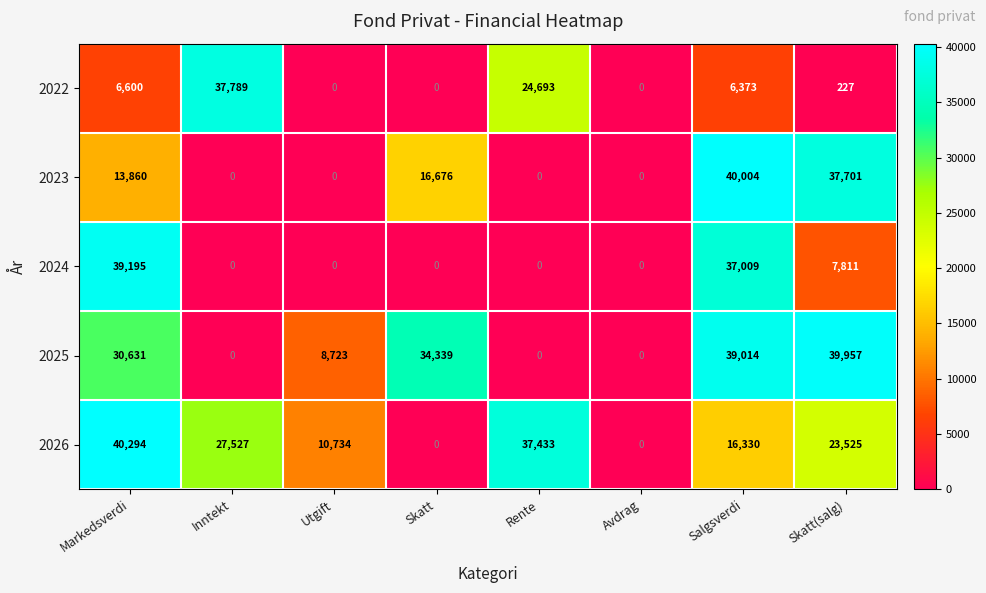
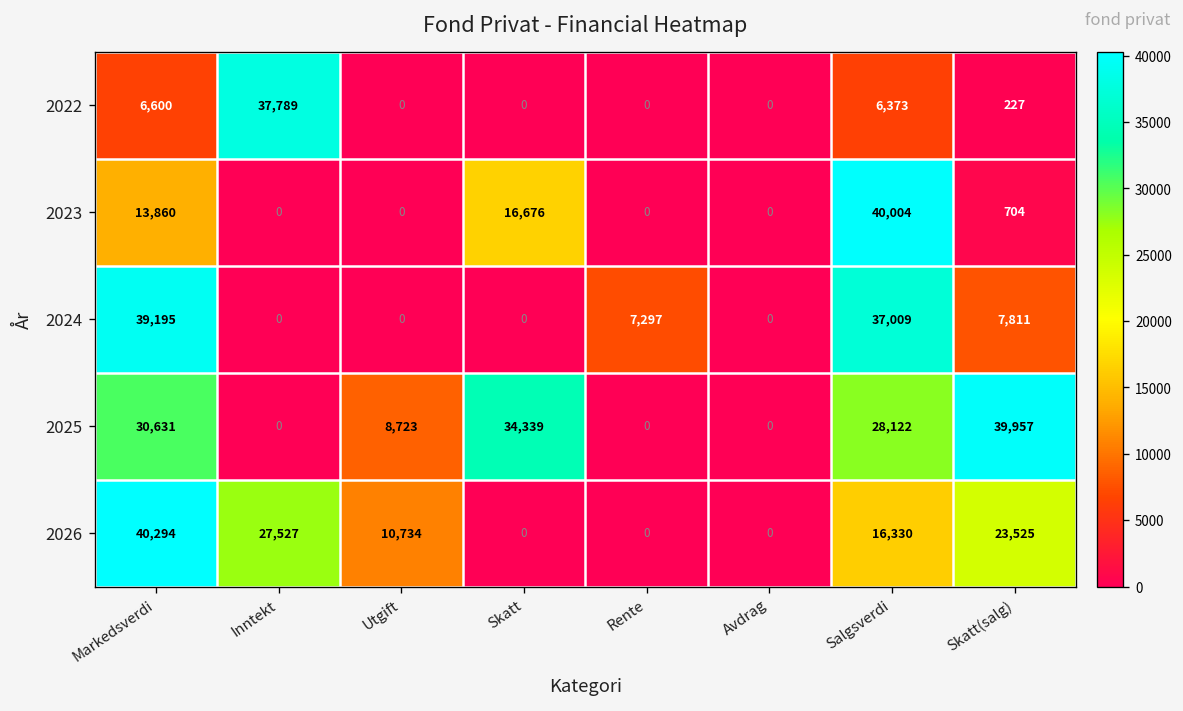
  {
    "2022": {
      "Markedsverdi": "6,600",
      "Inntekt": "37,789",
      "Utgift": "0",
      "Skatt": "0",
-     "Rente": "24,693",
+     "Rente": "0",
      "Avdrag": "0",
      "Salgsverdi": "6,373",
      "Skatt(salg)": "227"
    },
    "2023": {
      "Markedsverdi": "13,860",
      "Inntekt": "0",
      "Utgift": "0",
      "Skatt": "16,676",
      "Rente": "0",
      "Avdrag": "0",
      "Salgsverdi": "40,004",
-     "Skatt(salg)": "37,701"
+     "Skatt(salg)": "704"
    },
    "2024": {
      "Markedsverdi": "39,195",
      "Inntekt": "0",
      "Utgift": "0",
      "Skatt": "0",
-     "Rente": "0",
+     "Rente": "7,297",
      "Avdrag": "0",
      "Salgsverdi": "37,009",
      "Skatt(salg)": "7,811"
    },
    "2025": {
      "Markedsverdi": "30,631",
      "Inntekt": "0",
      "Utgift": "8,723",
      "Skatt": "34,339",
      "Rente": "0",
      "Avdrag": "0",
-     "Salgsverdi": "39,014",
+     "Salgsverdi": "28,122",
      "Skatt(salg)": "39,957"
    },
    "2026": {
      "Markedsverdi": "40,294",
      "Inntekt": "27,527",
      "Utgift": "10,734",
      "Skatt": "0",
-     "Rente": "37,433",
+     "Rente": "0",
      "Avdrag": "0",
      "Salgsverdi": "16,330",
      "Skatt(salg)": "23,525"
    }
  }
